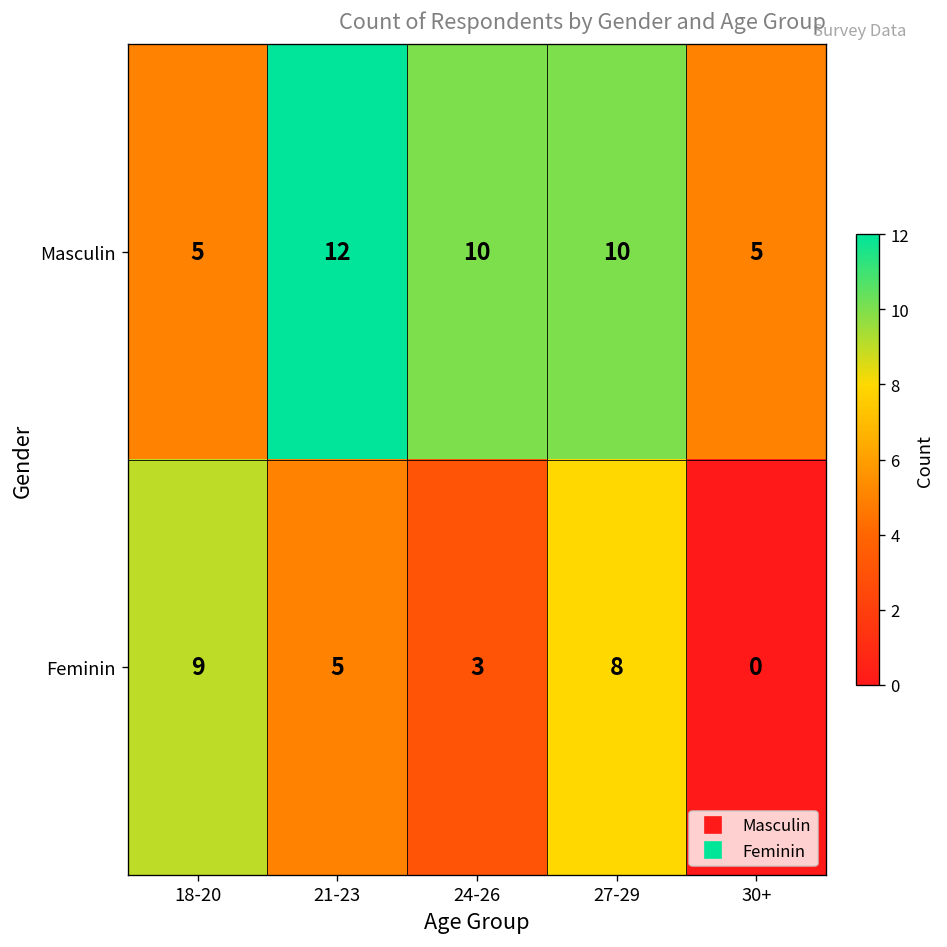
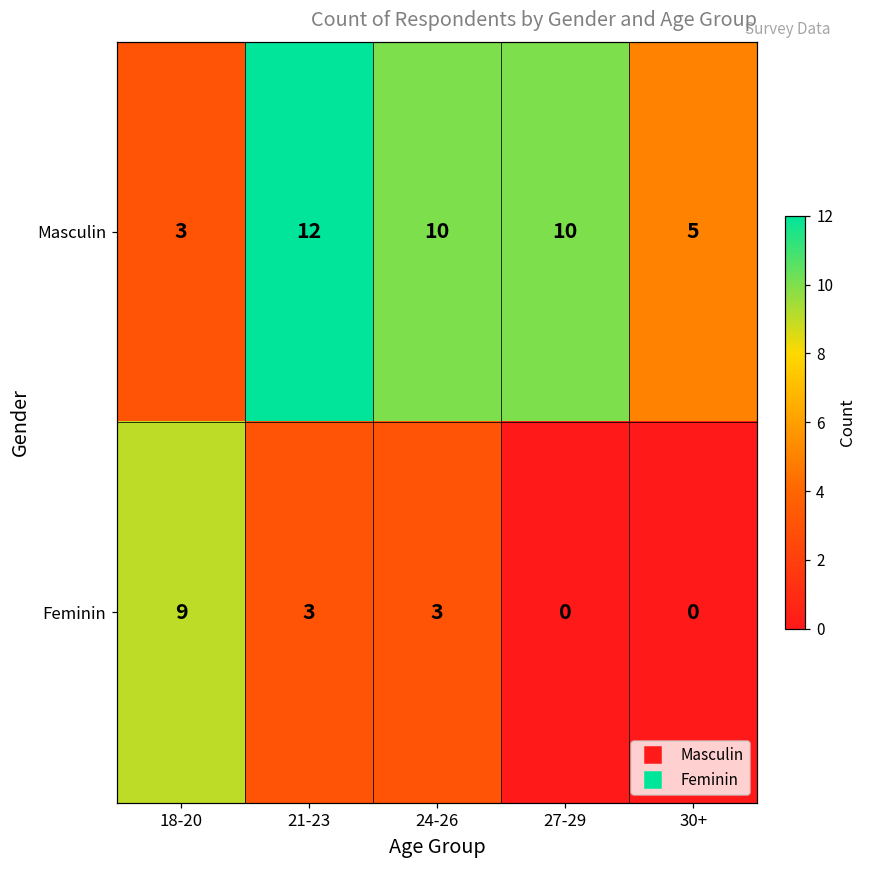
  {
    "Masculin": {
-     "18-20": 5,
+     "18-20": 3,
      "21-23": 12,
      "24-26": 10,
      "27-29": 10,
      "30+": 5
    },
    "Feminin": {
      "18-20": 9,
-     "21-23": 5,
+     "21-23": 3,
      "24-26": 3,
-     "27-29": 8,
+     "27-29": 0,
      "30+": 0
    }
  }
